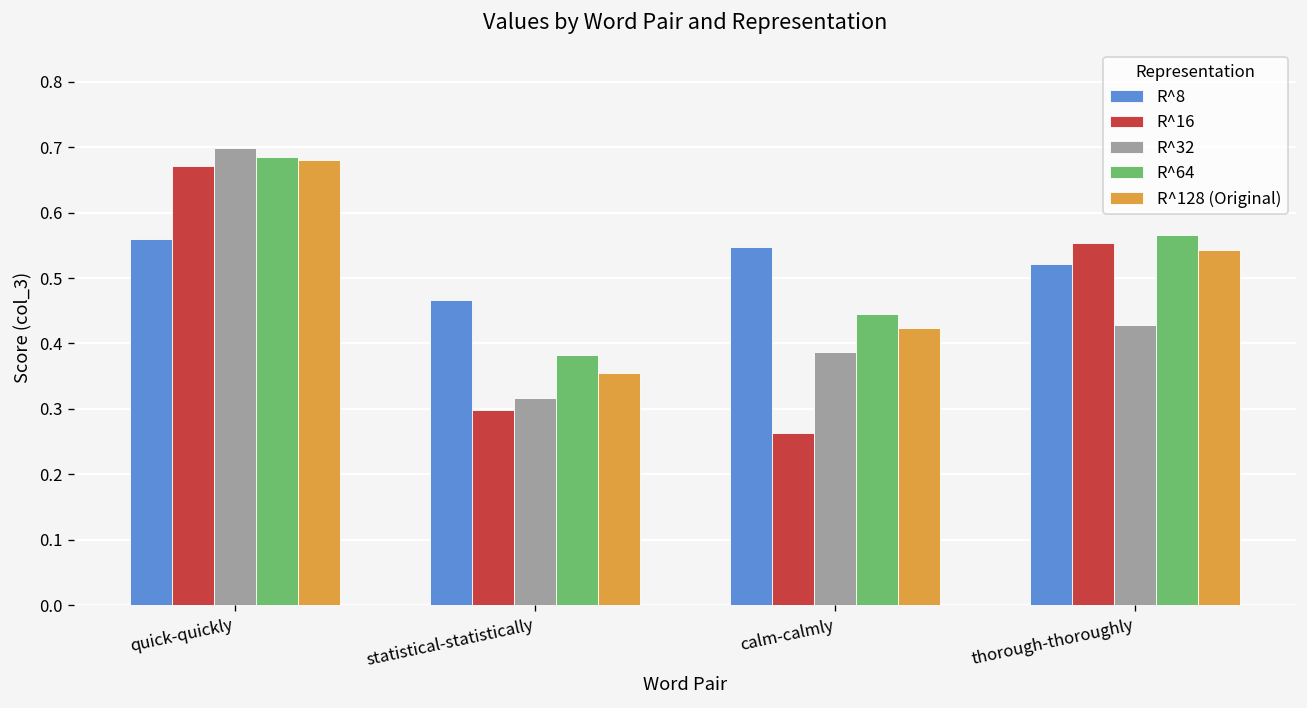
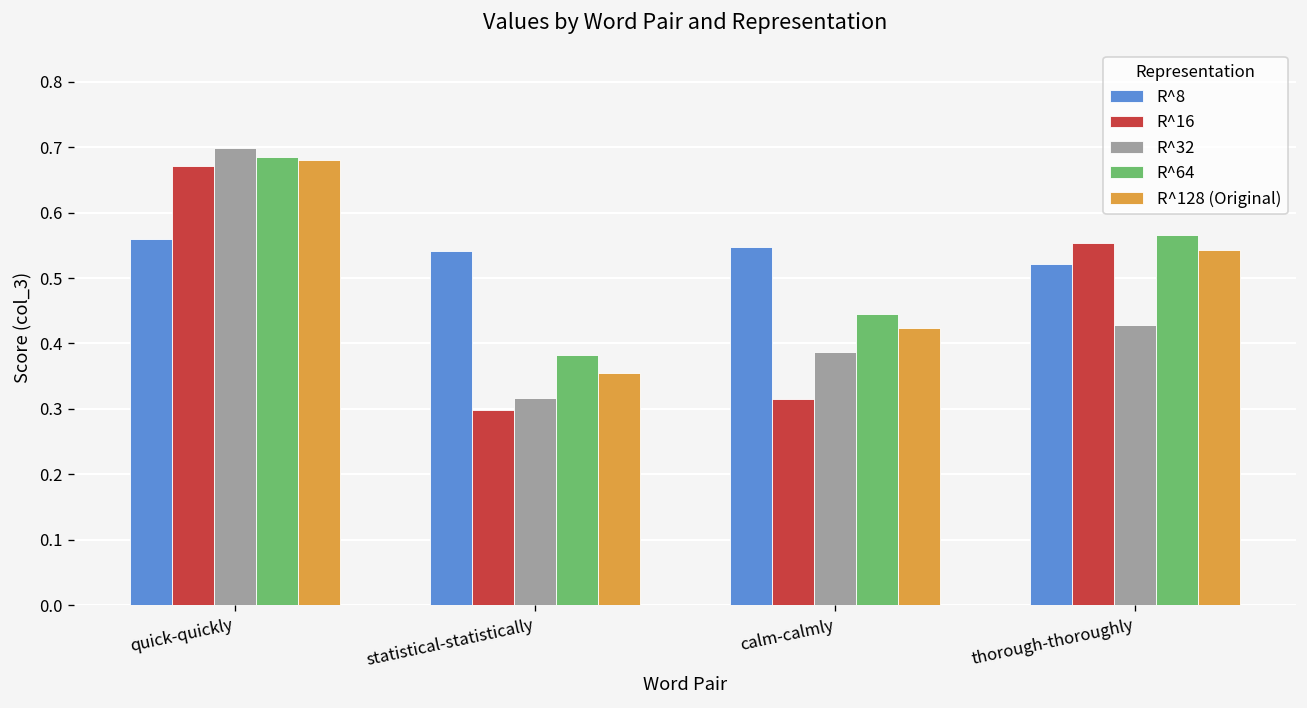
  {
    "R^8": {
      "quick-quickly": 0.56,
-     "statistical-statistically": 0.47,
+     "statistical-statistically": 0.54,
      "calm-calmly": 0.55,
      "thorough-thoroughly": 0.52
    },
    "R^16": {
      "quick-quickly": 0.67,
      "statistical-statistically": 0.30,
-     "calm-calmly": 0.26,
+     "calm-calmly": 0.32,
      "thorough-thoroughly": 0.55
    },
    "R^32": {
      "quick-quickly": 0.70,
      "statistical-statistically": 0.32,
      "calm-calmly": 0.39,
      "thorough-thoroughly": 0.43
    },
    "R^64": {
      "quick-quickly": 0.69,
      "statistical-statistically": 0.38,
      "calm-calmly": 0.45,
      "thorough-thoroughly": 0.57
    },
    "R^128 (Original)": {
      "quick-quickly": 0.68,
      "statistical-statistically": 0.36,
      "calm-calmly": 0.42,
      "thorough-thoroughly": 0.54
    }
  }
